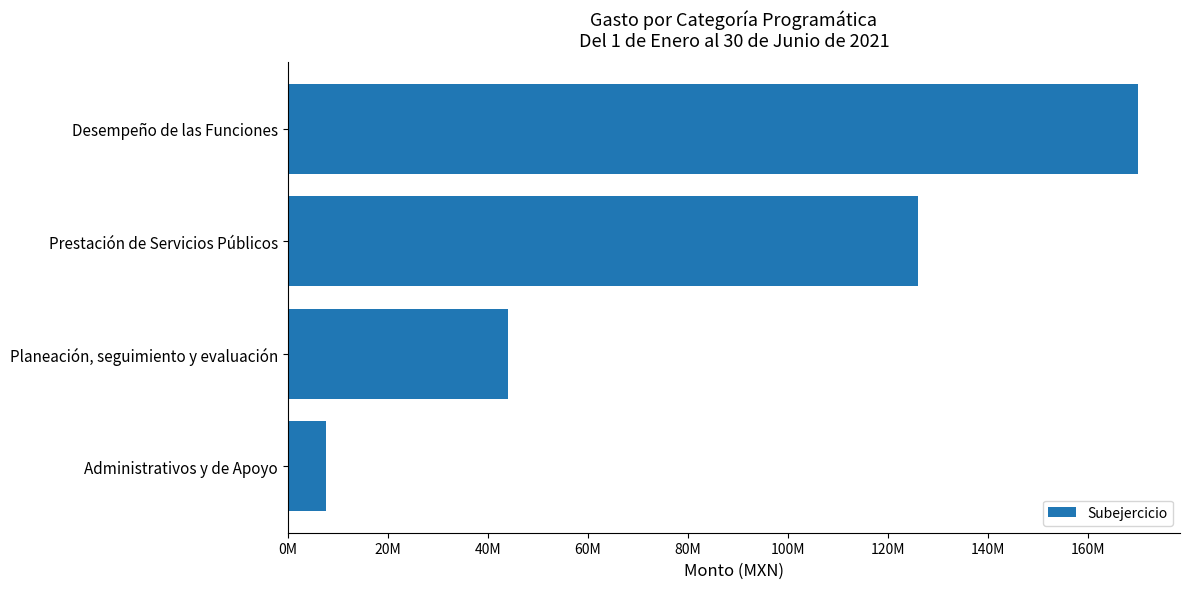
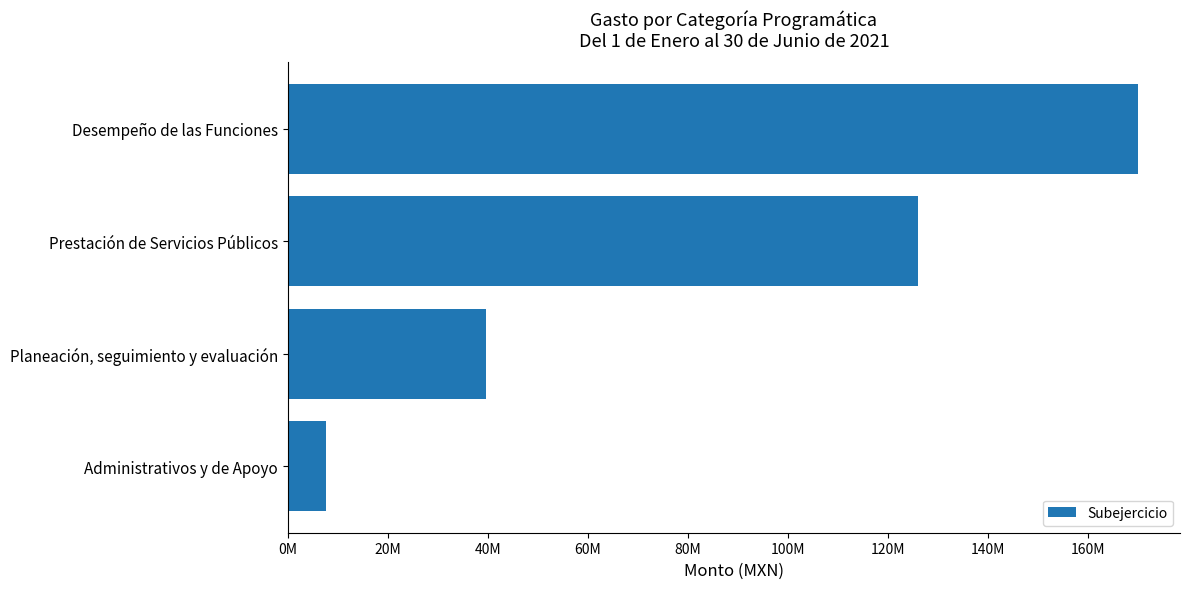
  {
    "Desempeño de las Funciones": 170000000,
    "Prestación de Servicios Públicos": 126000000,
-   "Planeación, seguimiento y evaluación": 44000000,
+   "Planeación, seguimiento y evaluación": 40000000,
    "Administrativos y de Apoyo": 8000000
  }
